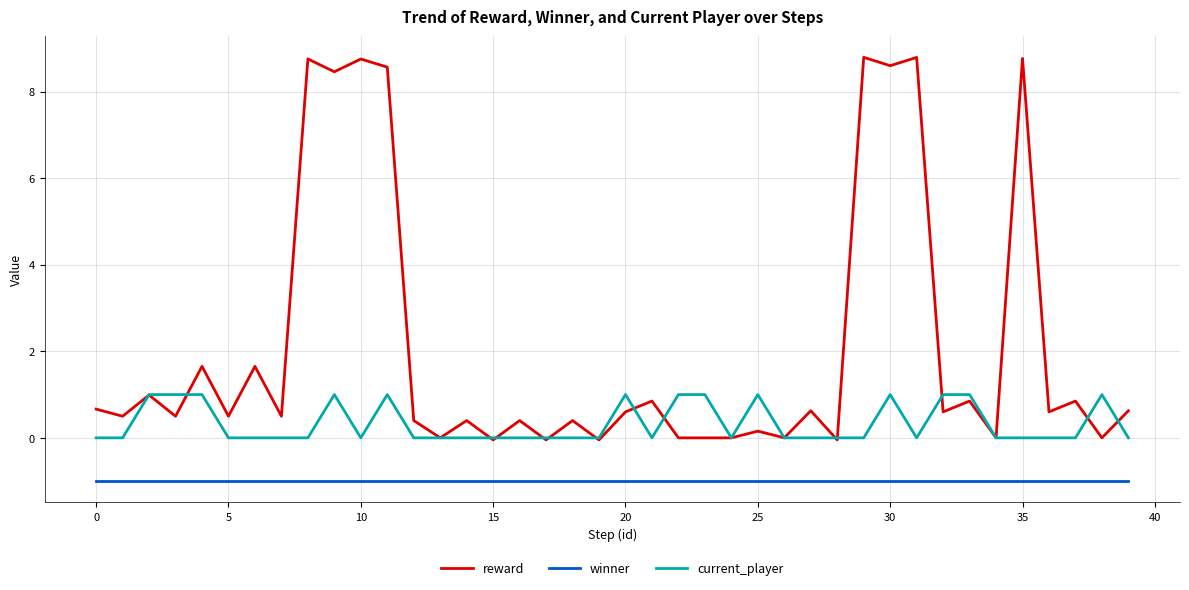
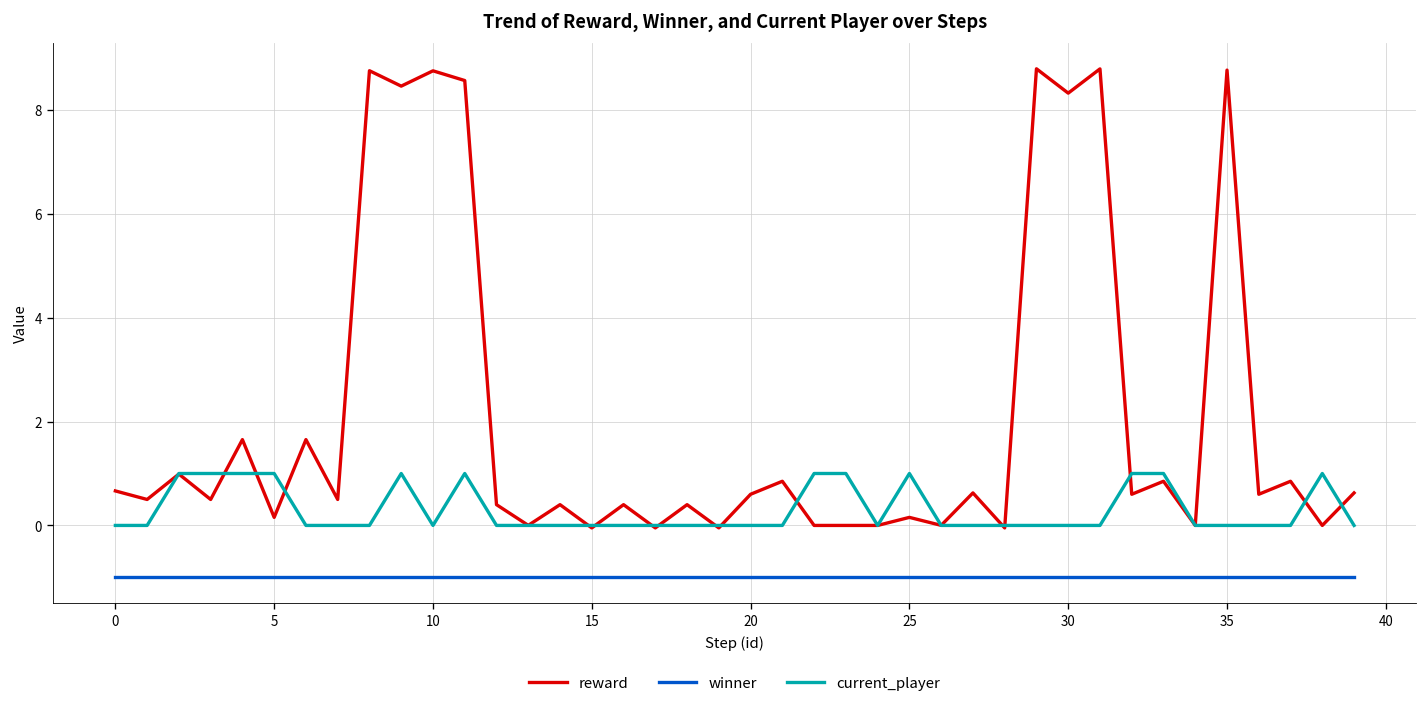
  {
    "reward": {
      "0": 0.7,
-     "5": 0.5,
+     "5": 0.2,
      "10": 8.8,
      "20": 0.6,
      "25": 0.2,
-     "30": 8.6,
+     "30": 8.3,
      "35": 8.8
    },
    "winner": {
      "0": -1.0,
      "5": -1.0,
      "10": -1.0,
      "15": -1.0,
      "20": -1.0,
      "25": -1.0,
      "30": -1.0,
      "35": -1.0
    },
    "current_player": {
      "0": 0,
-     "5": 0,
+     "5": 1,
      "10": 0,
-     "20": 1,
+     "20": 0,
      "25": 1,
-     "30": 1,
+     "30": 0,
      "35": 0
    }
  }
